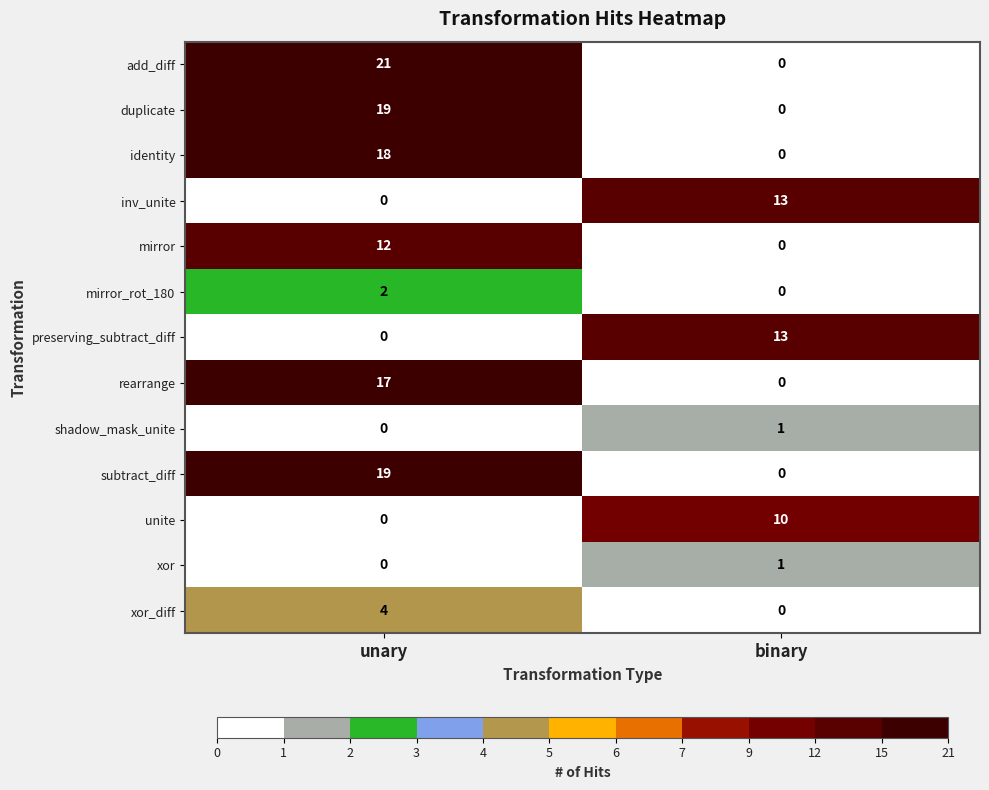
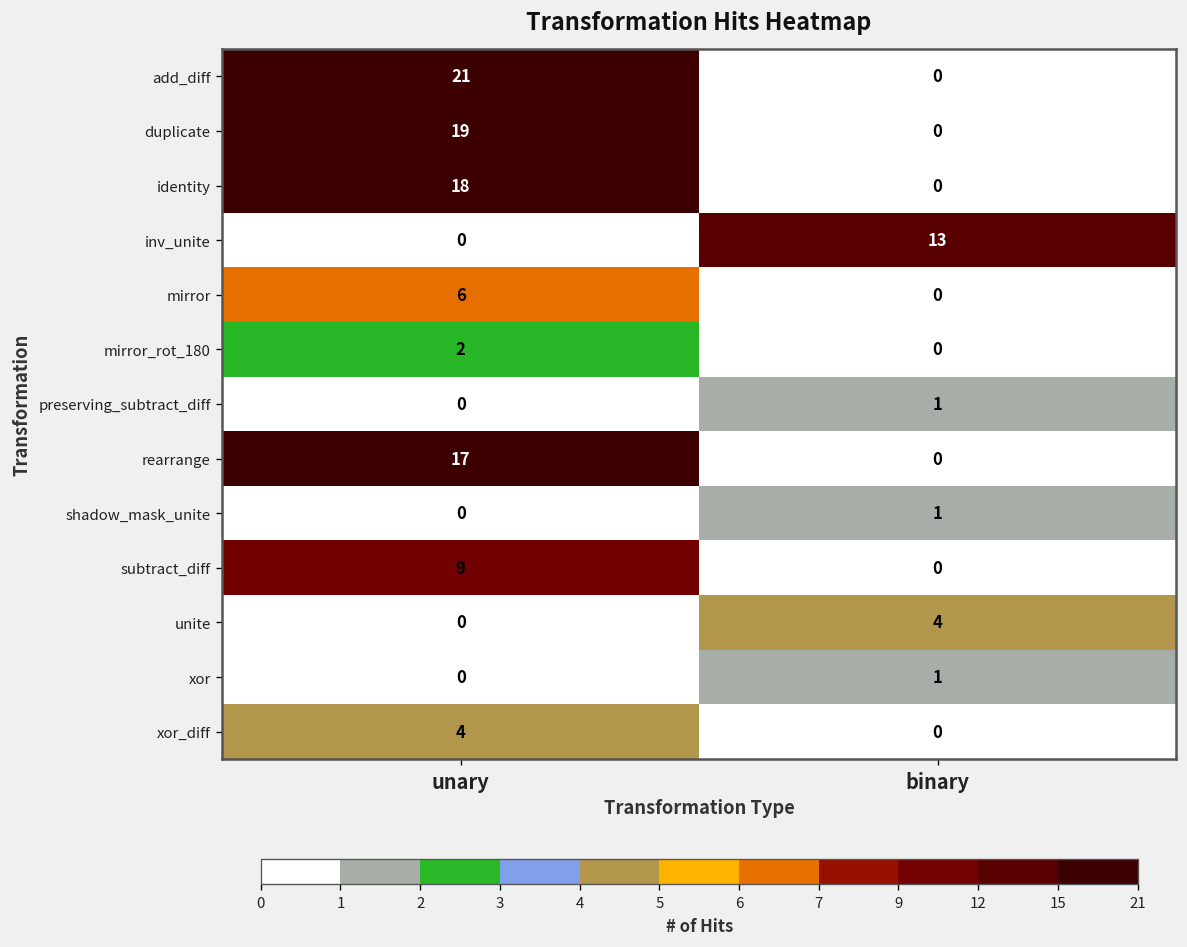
  {
    "add_diff": {
      "unary": 21,
      "binary": 0
    },
    "duplicate": {
      "unary": 19,
      "binary": 0
    },
    "identity": {
      "unary": 18,
      "binary": 0
    },
    "inv_unite": {
      "unary": 0,
      "binary": 13
    },
    "mirror": {
-     "unary": 12,
+     "unary": 6,
      "binary": 0
    },
    "mirror_rot_180": {
      "unary": 2,
      "binary": 0
    },
    "preserving_subtract_diff": {
      "unary": 0,
-     "binary": 13
+     "binary": 1
    },
    "rearrange": {
      "unary": 17,
      "binary": 0
    },
    "shadow_mask_unite": {
      "unary": 0,
      "binary": 1
    },
    "subtract_diff": {
-     "unary": 19,
+     "unary": 9,
      "binary": 0
    },
    "unite": {
      "unary": 0,
-     "binary": 10
+     "binary": 4
    },
    "xor": {
      "unary": 0,
      "binary": 1
    },
    "xor_diff": {
      "unary": 4,
      "binary": 0
    }
  }
